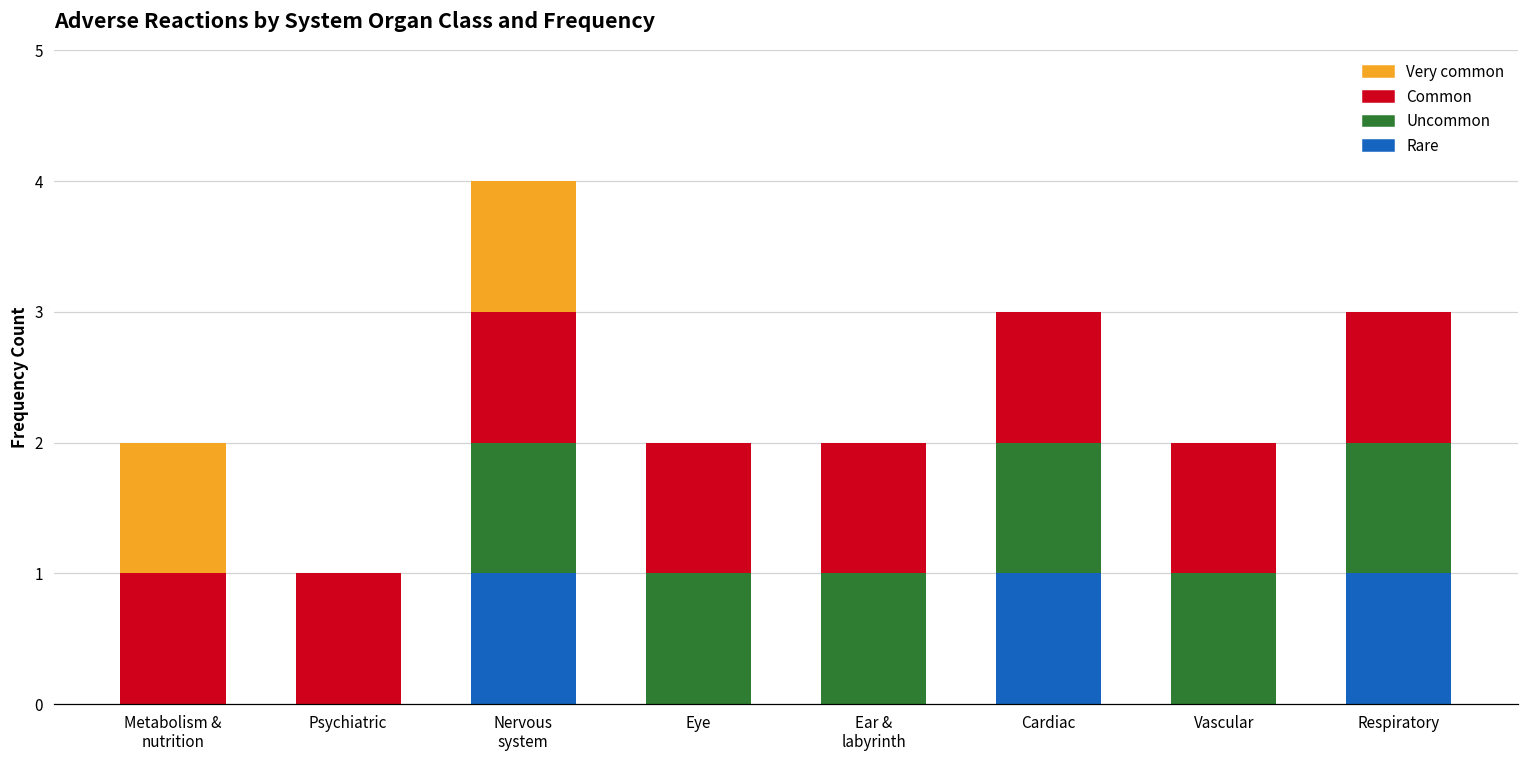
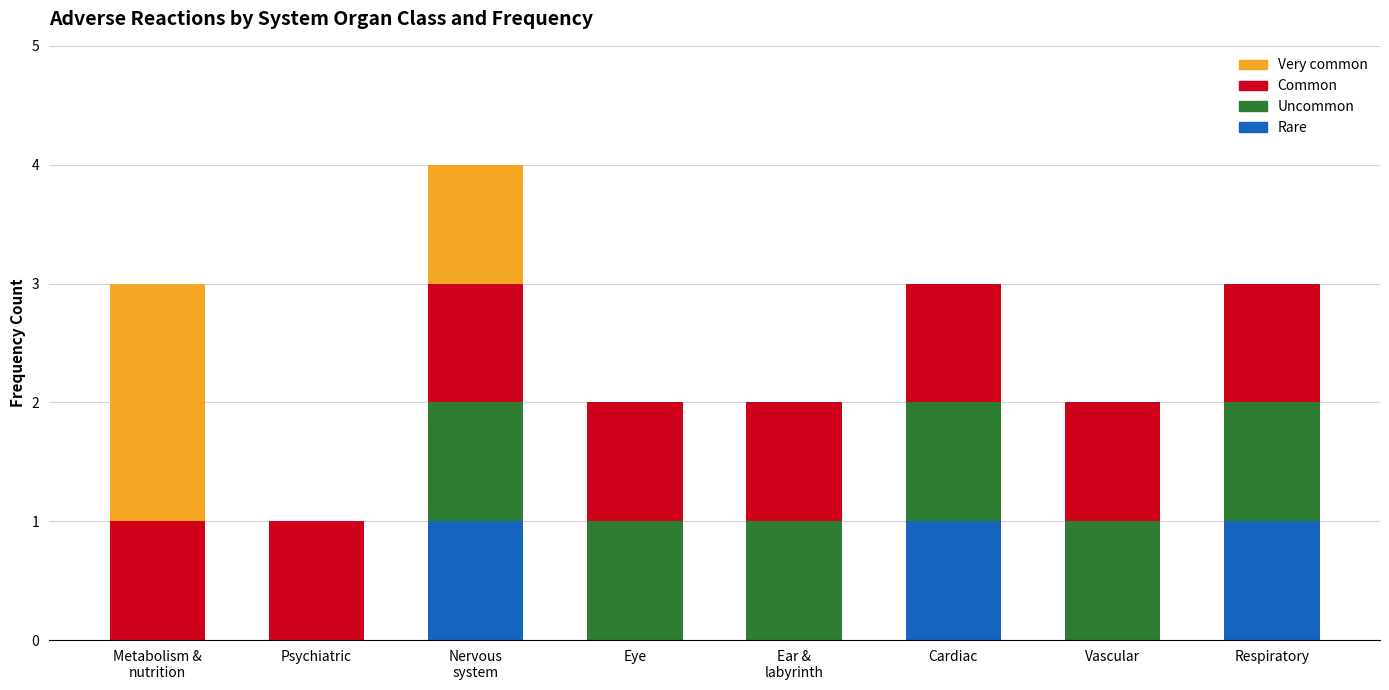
  {
    "Rare": {
      "Metabolism & nutrition": 0,
      "Psychiatric": 0,
      "Nervous system": 1,
      "Eye": 0,
      "Ear & labyrinth": 0,
      "Cardiac": 1,
      "Vascular": 0,
      "Respiratory": 1
    },
    "Common": {
      "Metabolism & nutrition": 1,
      "Psychiatric": 1,
      "Nervous system": 1,
      "Eye": 1,
      "Ear & labyrinth": 1,
      "Cardiac": 1,
      "Vascular": 1,
      "Respiratory": 1
    },
    "Very common": {
-     "Metabolism & nutrition": 1,
+     "Metabolism & nutrition": 2,
      "Psychiatric": 0,
      "Nervous system": 1,
      "Eye": 0,
      "Ear & labyrinth": 0,
      "Cardiac": 0,
      "Vascular": 0,
      "Respiratory": 0
    }
  }
